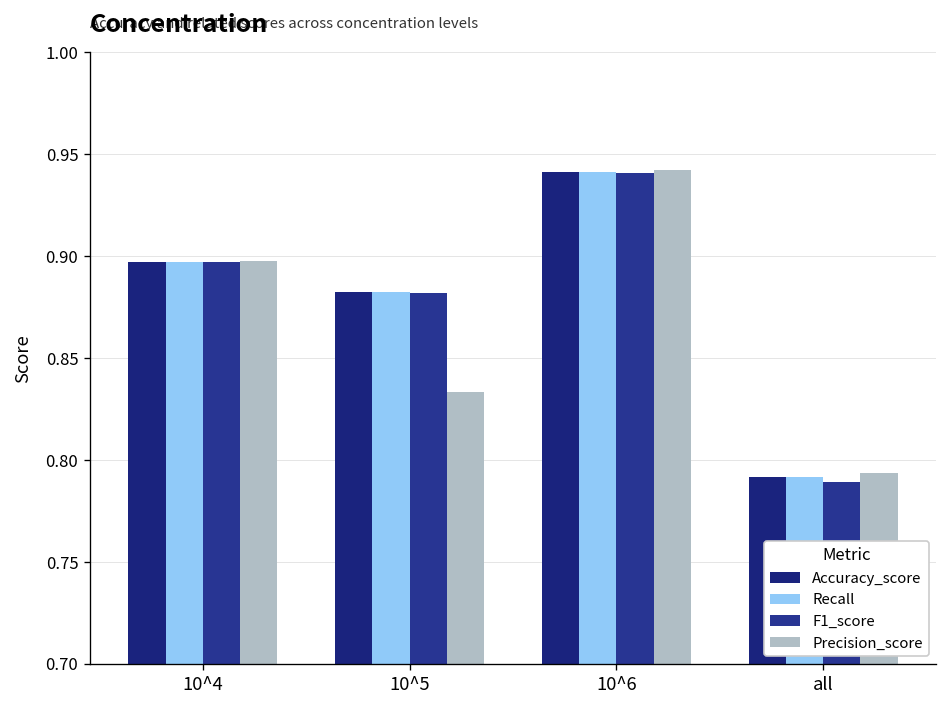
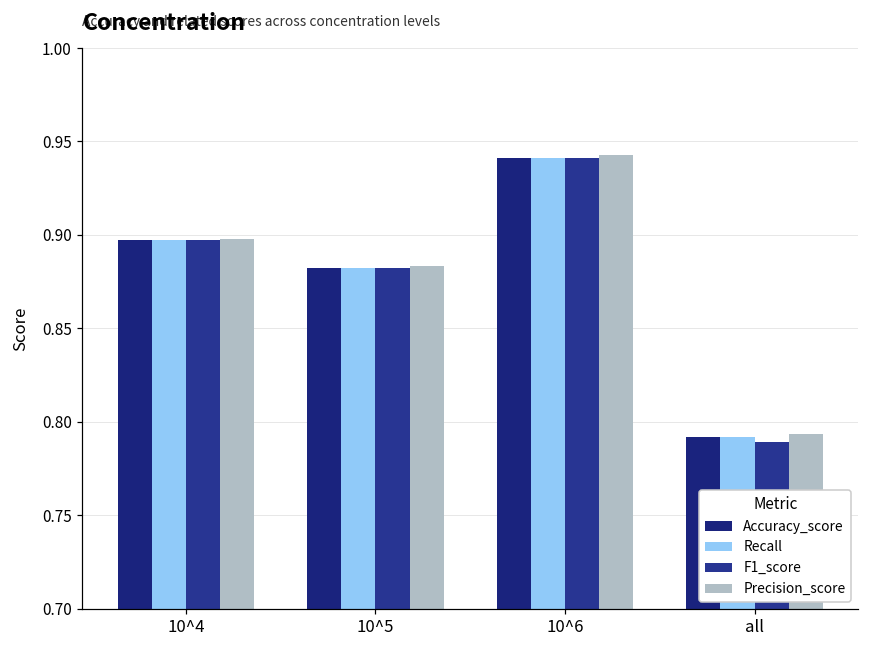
  {
    "Recall": {
      "10^4": 0.897,
      "10^5": 0.882,
      "10^6": 0.941,
      "all": 0.792
    },
    "Precision_score": {
      "10^4": 0.898,
-     "10^5": 0.834,
+     "10^5": 0.883,
      "10^6": 0.943,
      "all": 0.794
    }
  }
